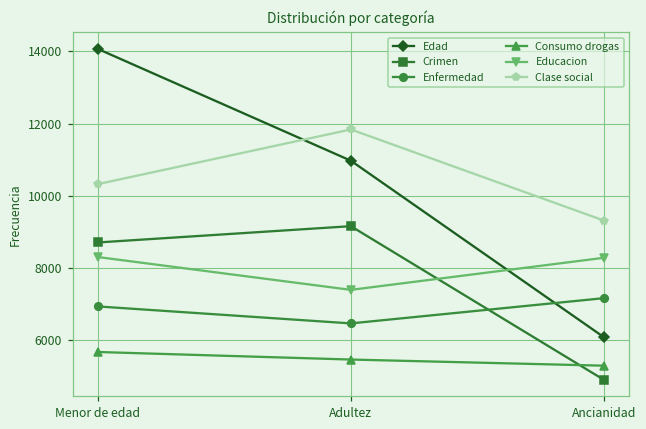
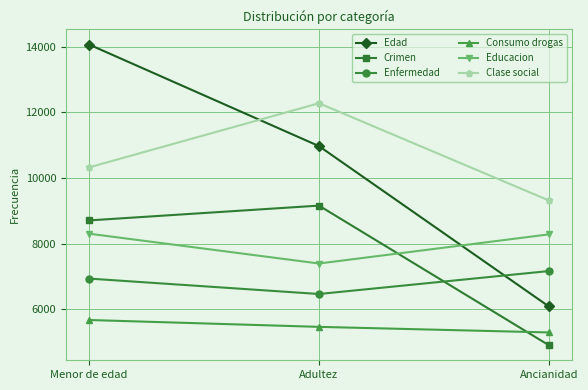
  {
    "Clase social": {
      "Menor de edad": 10300,
-     "Adultez": 11800,
+     "Adultez": 12300,
      "Ancianidad": 9300
    }
  }
